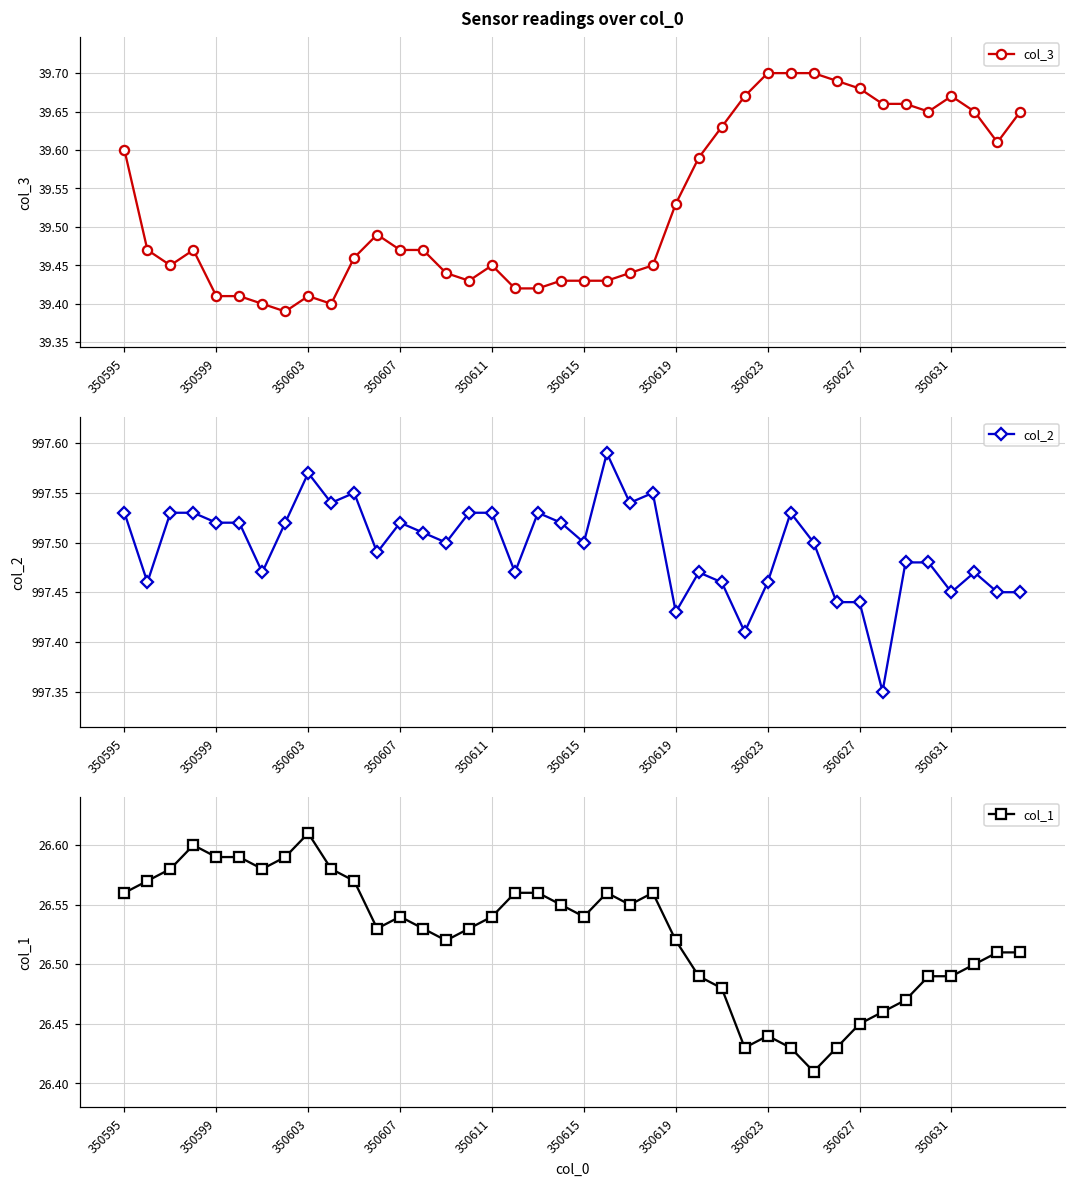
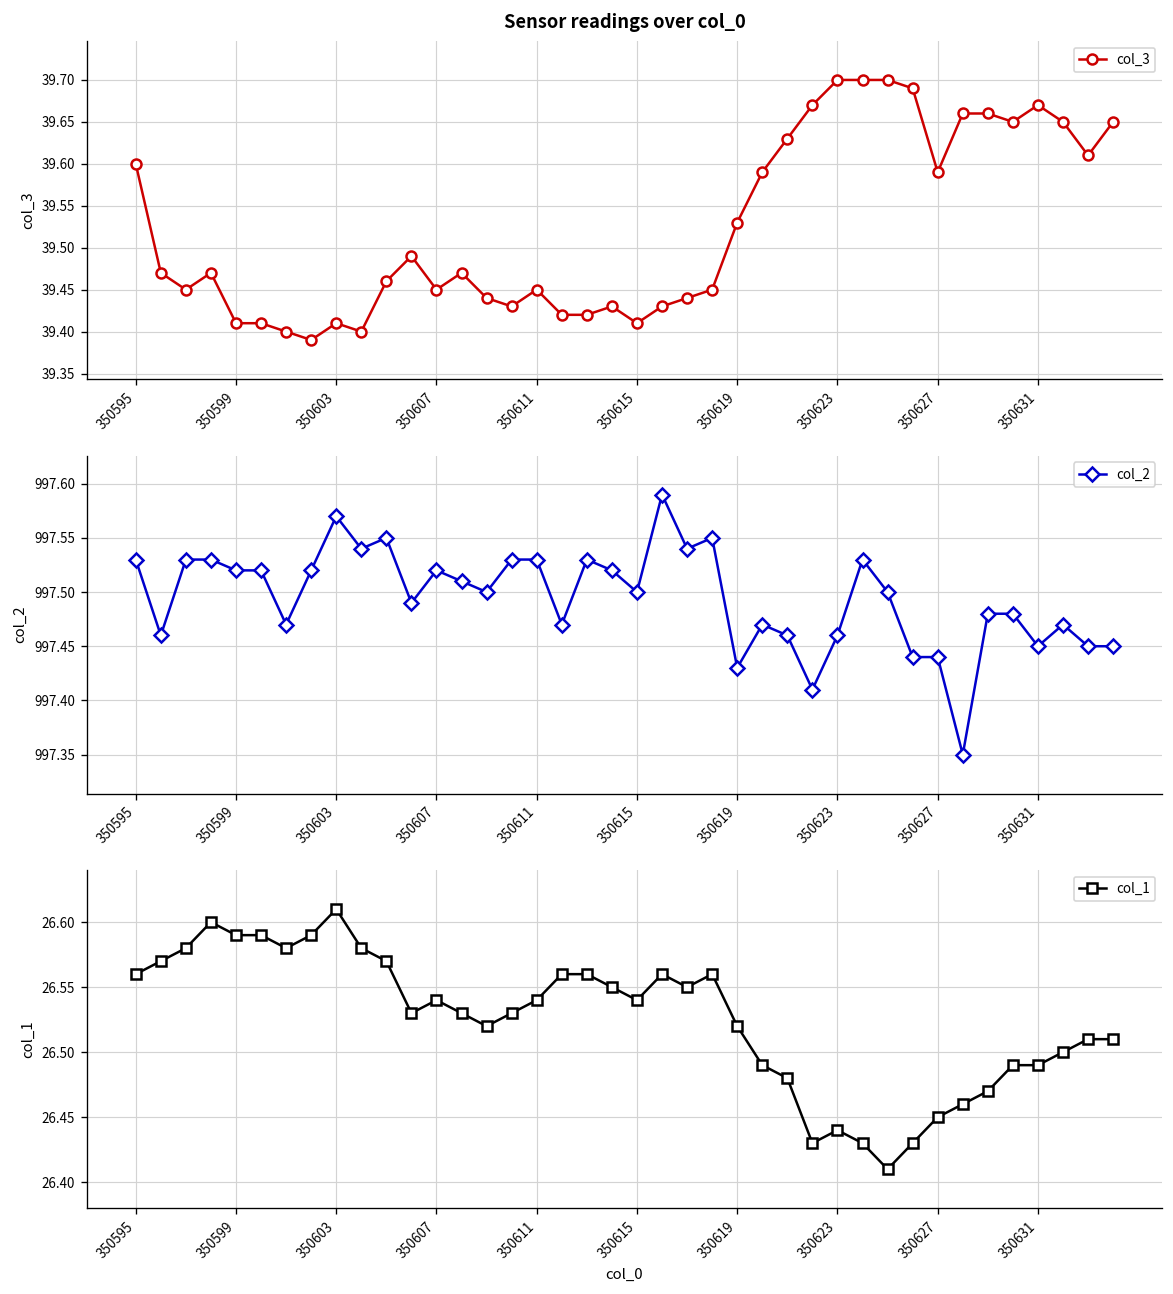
  {
    "Sensor readings over col_0": {
      "350595": 39.60,
      "350599": 39.41,
      "350603": 39.41,
-     "350607": 39.47,
+     "350607": 39.45,
      "350611": 39.45,
-     "350615": 39.43,
+     "350615": 39.41,
      "350619": 39.53,
      "350623": 39.70,
-     "350627": 39.68,
+     "350627": 39.59,
      "350631": 39.67
    }
  }
